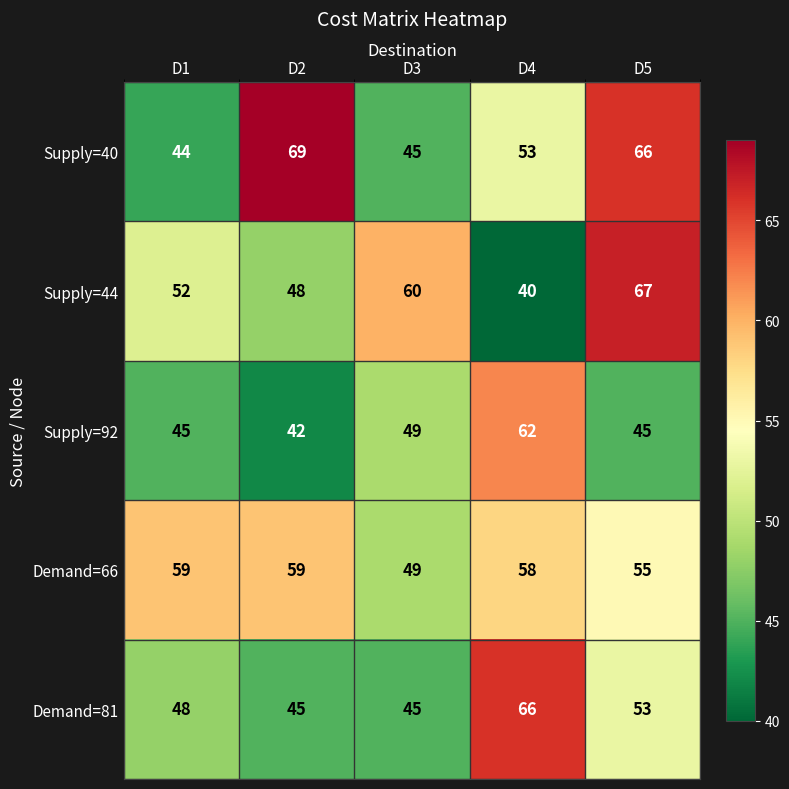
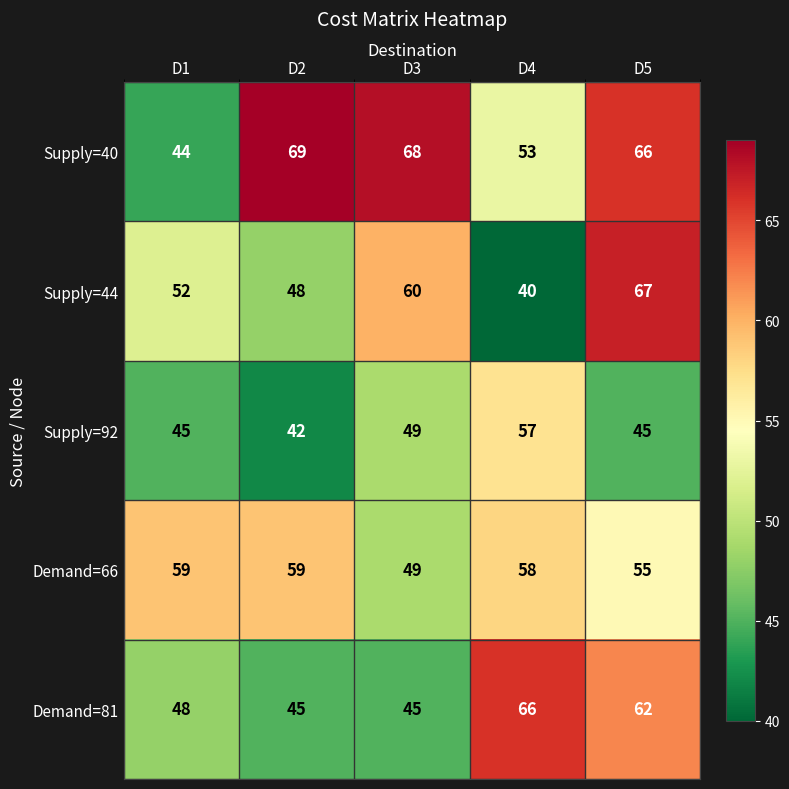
  {
    "Supply=40": {
      "D1": 44,
      "D2": 69,
-     "D3": 45,
+     "D3": 68,
      "D4": 53,
      "D5": 66
    },
    "Supply=44": {
      "D1": 52,
      "D2": 48,
      "D3": 60,
      "D4": 40,
      "D5": 67
    },
    "Supply=92": {
      "D1": 45,
      "D2": 42,
      "D3": 49,
-     "D4": 62,
+     "D4": 57,
      "D5": 45
    },
    "Demand=66": {
      "D1": 59,
      "D2": 59,
      "D3": 49,
      "D4": 58,
      "D5": 55
    },
    "Demand=81": {
      "D1": 48,
      "D2": 45,
      "D3": 45,
      "D4": 66,
-     "D5": 53
+     "D5": 62
    }
  }
